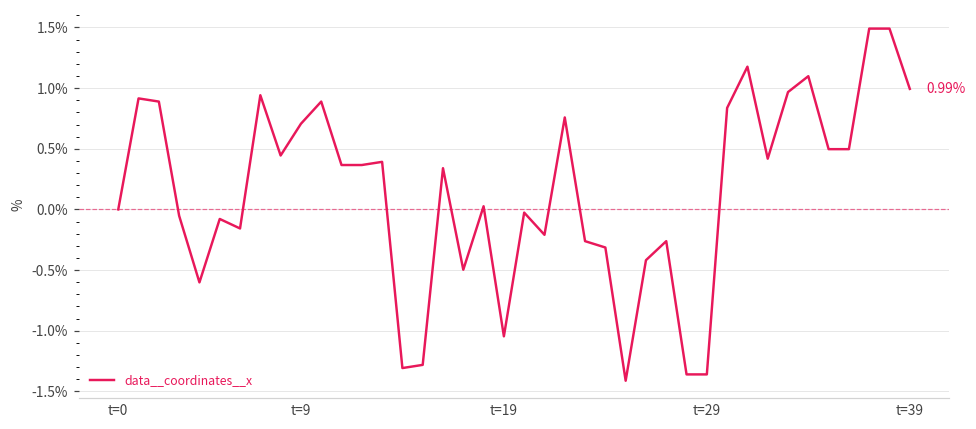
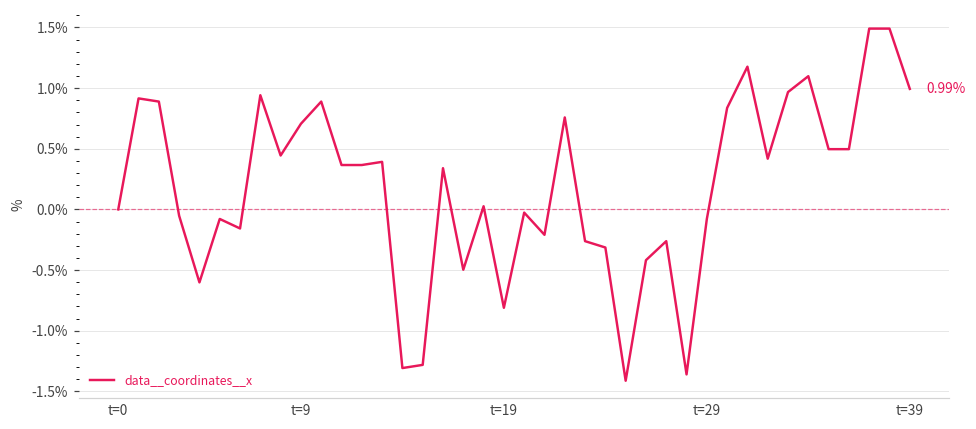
  {
    "t=0": "0.00%",
    "t=9": "0.71%",
-   "t=19": "-1.05%",
-   "t=29": "-1.36%"
+   "t=19": "-0.81%",
+   "t=29": "-0.08%"
  }
